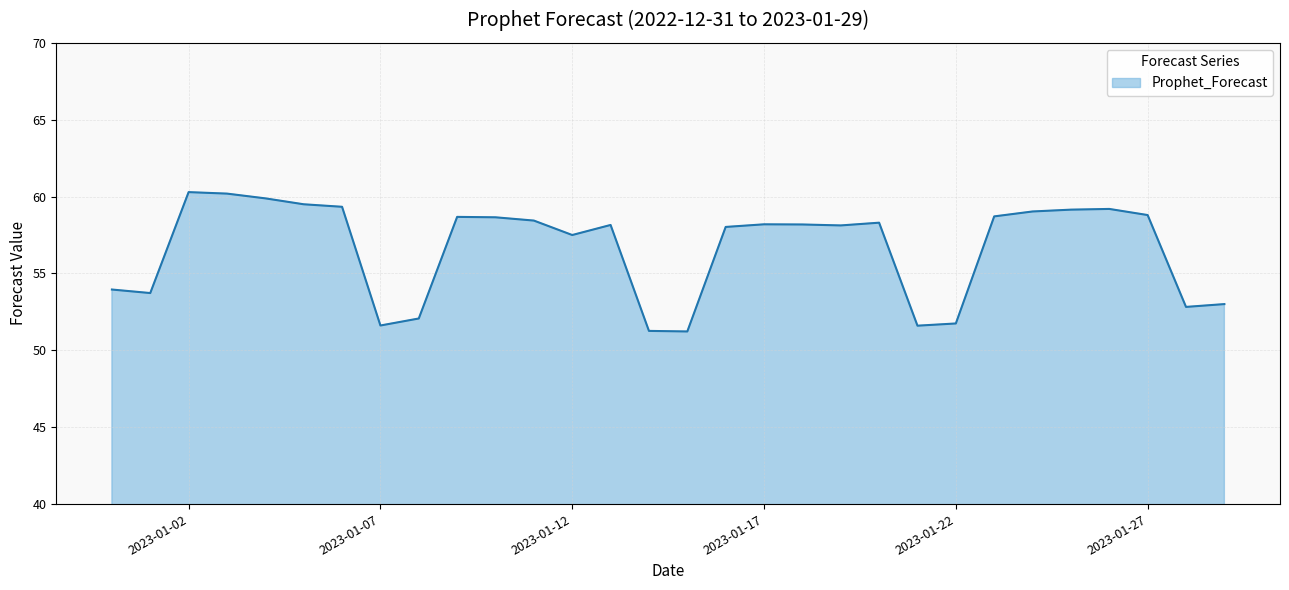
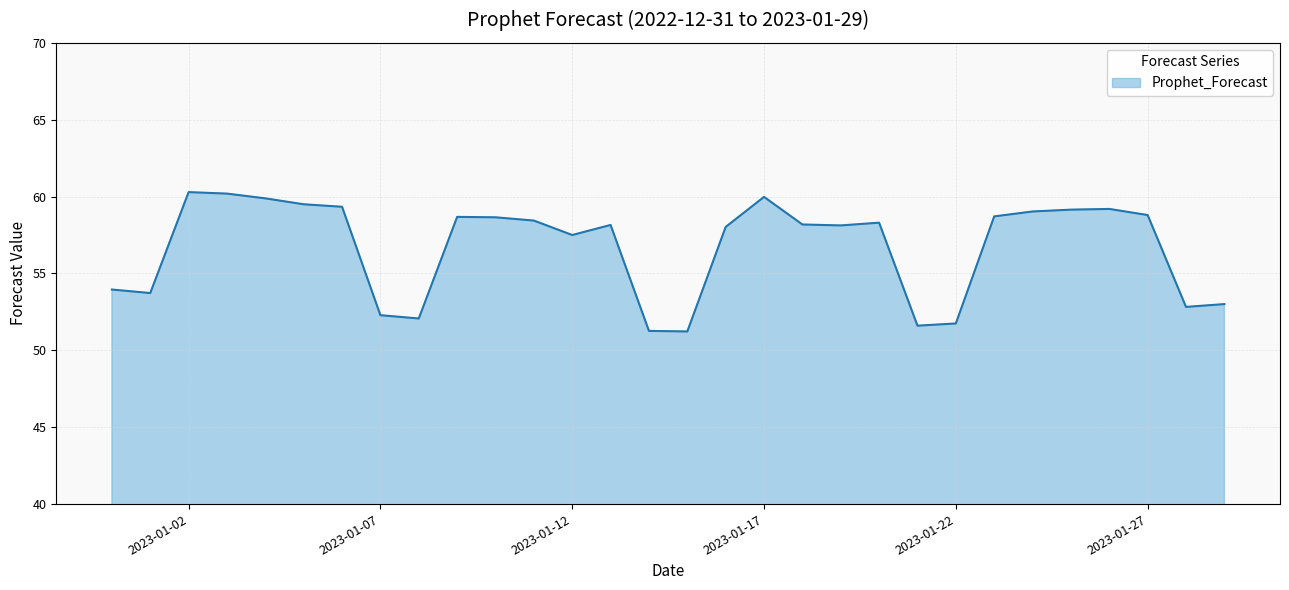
  {
    "2023-01-02": 60.3,
-   "2023-01-07": 51.6,
+   "2023-01-07": 52.3,
    "2023-01-12": 57.5,
-   "2023-01-17": 58.2,
+   "2023-01-17": 60.0,
    "2023-01-22": 51.7,
    "2023-01-27": 58.8
  }
